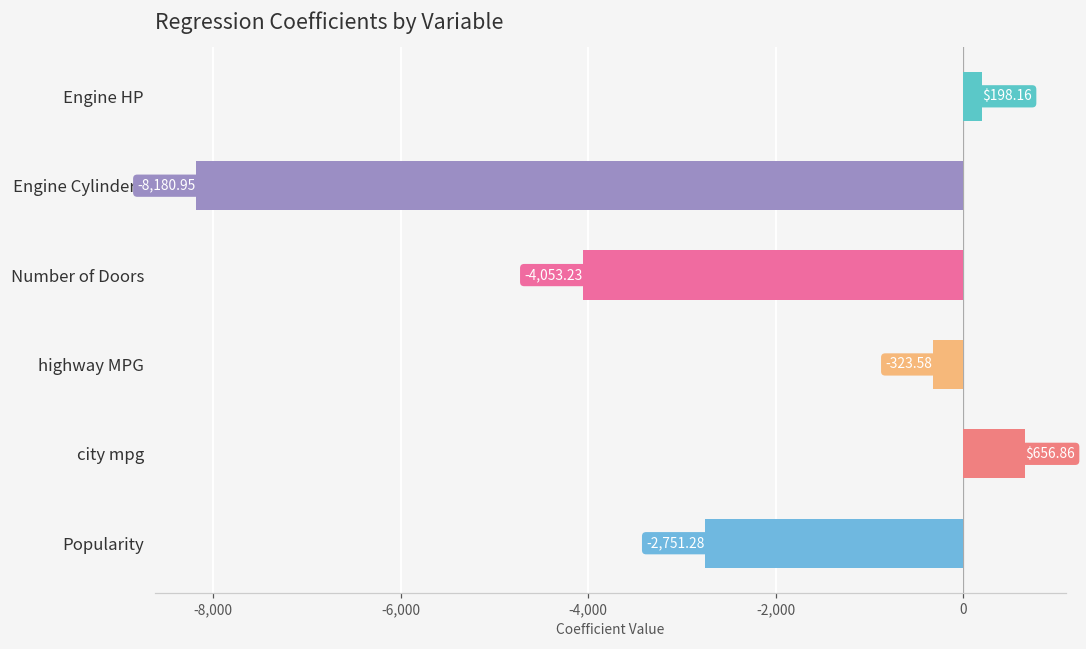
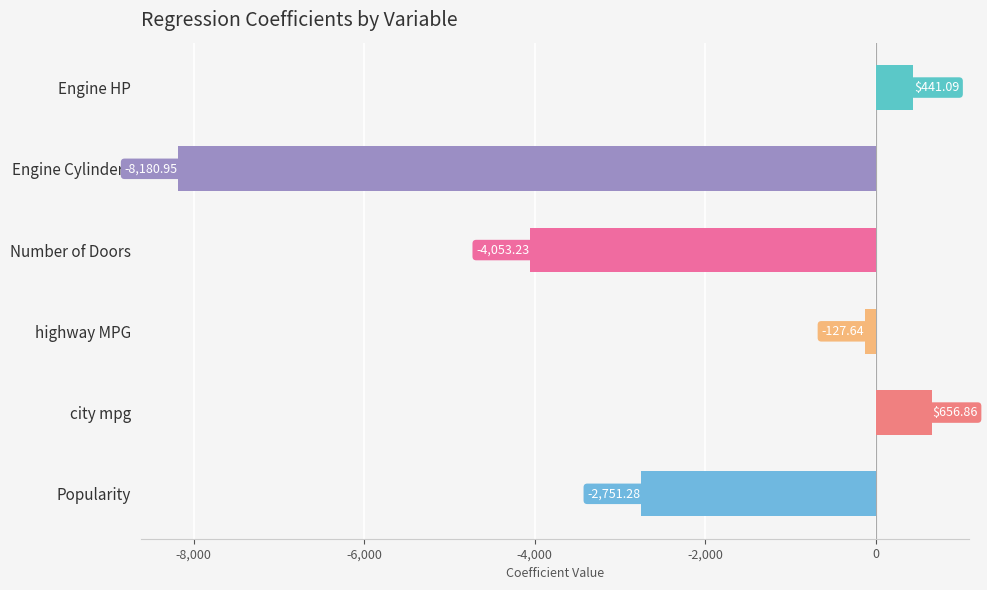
  {
-   "Engine HP": "$198.16",
-   "highway MPG": "-323.58"
+   "Engine HP": "$441.09",
+   "highway MPG": "-127.64"
  }
